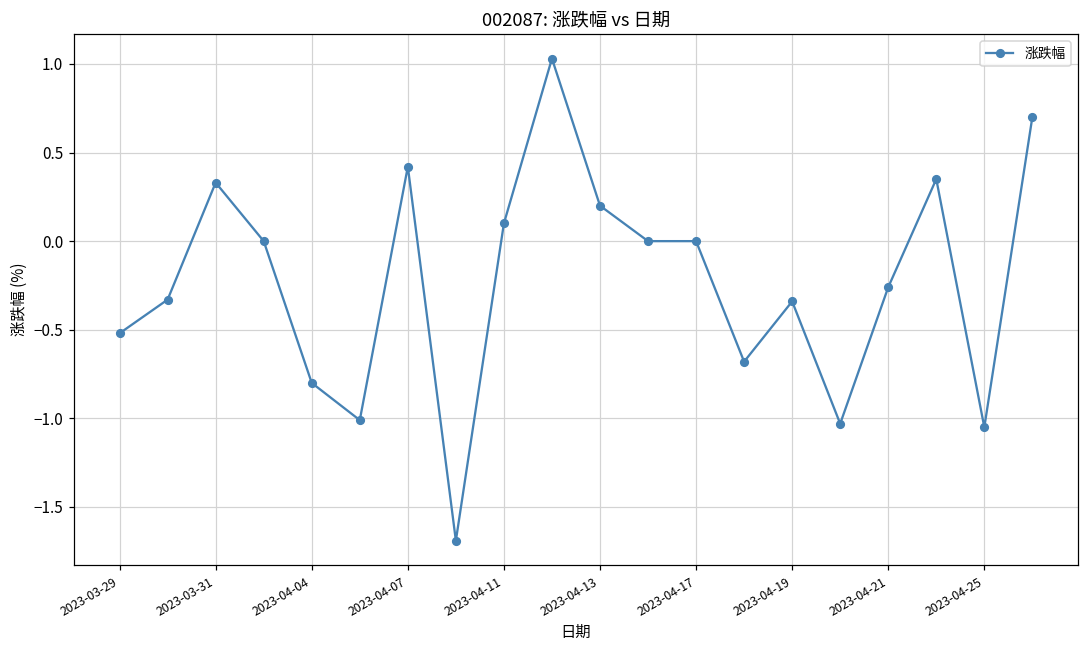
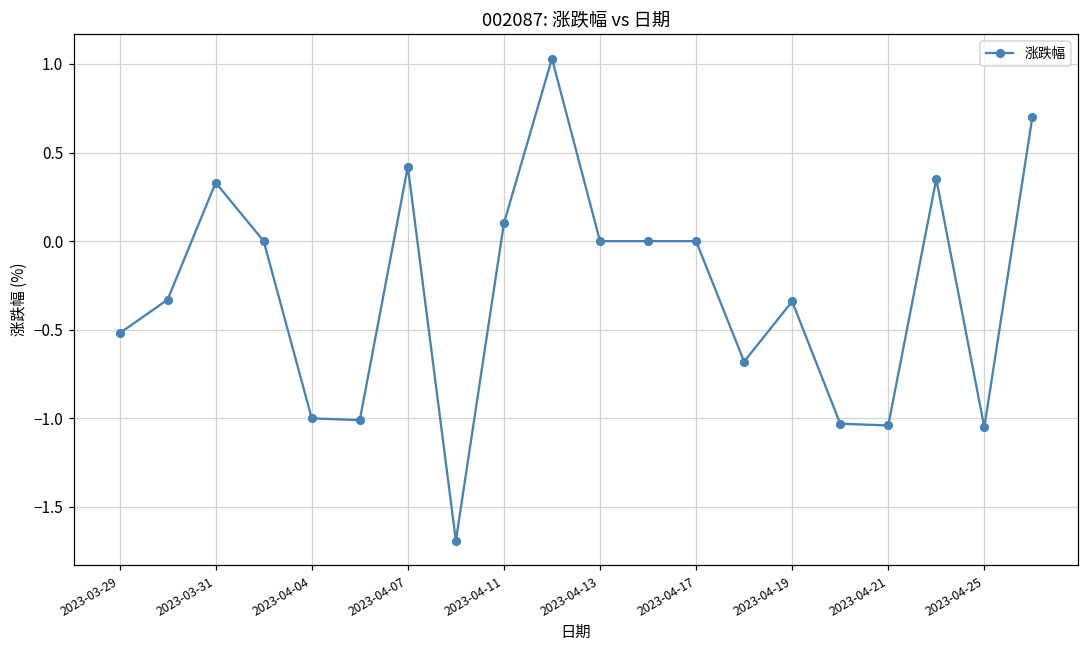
  {
    "2023-03-29": -0.52,
    "2023-03-31": 0.33,
-   "2023-04-04": -0.8,
+   "2023-04-04": -1.0,
    "2023-04-07": 0.42,
    "2023-04-11": 0.10,
-   "2023-04-13": 0.2,
+   "2023-04-13": 0.0,
    "2023-04-17": 0.00,
    "2023-04-19": -0.34,
-   "2023-04-21": -0.26,
+   "2023-04-21": -1.04,
    "2023-04-25": -1.05
  }
